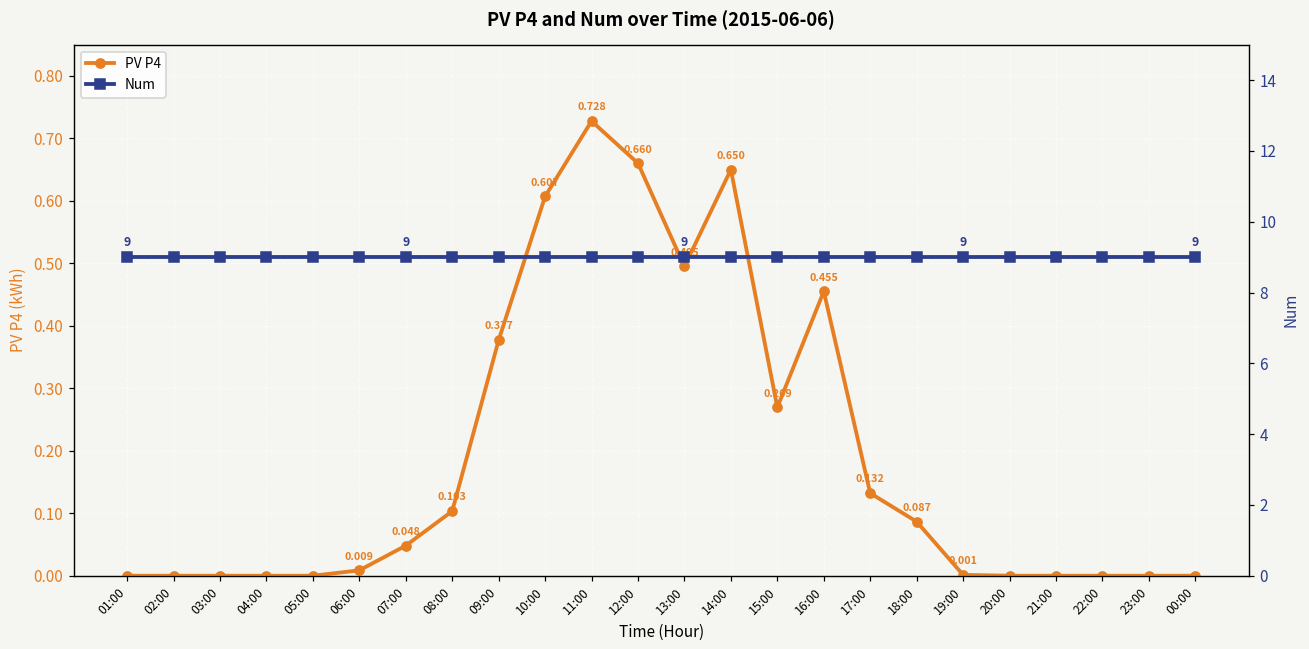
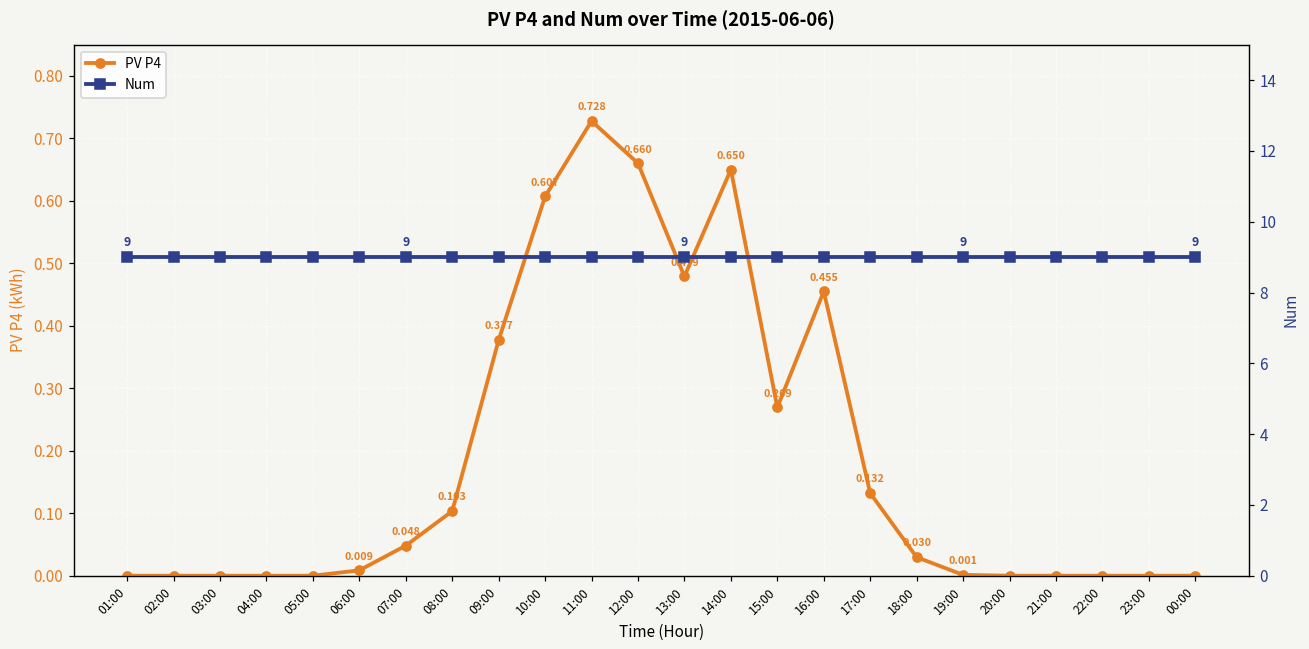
  {
    "PV P4": {
      "06:00": 0.009,
      "07:00": 0.048,
      "08:00": 0.103,
      "09:00": 0.377,
      "10:00": 0.607,
      "11:00": 0.728,
      "12:00": 0.660,
-     "13:00": 0.495,
+     "13:00": 0.479,
      "14:00": 0.650,
      "15:00": 0.269,
      "16:00": 0.455,
      "17:00": 0.132,
-     "18:00": 0.087,
+     "18:00": 0.030,
      "19:00": 0.001
    },
    "Num": {
      "01:00": 9,
      "07:00": 9,
      "19:00": 9,
      "00:00": 9
    }
  }
